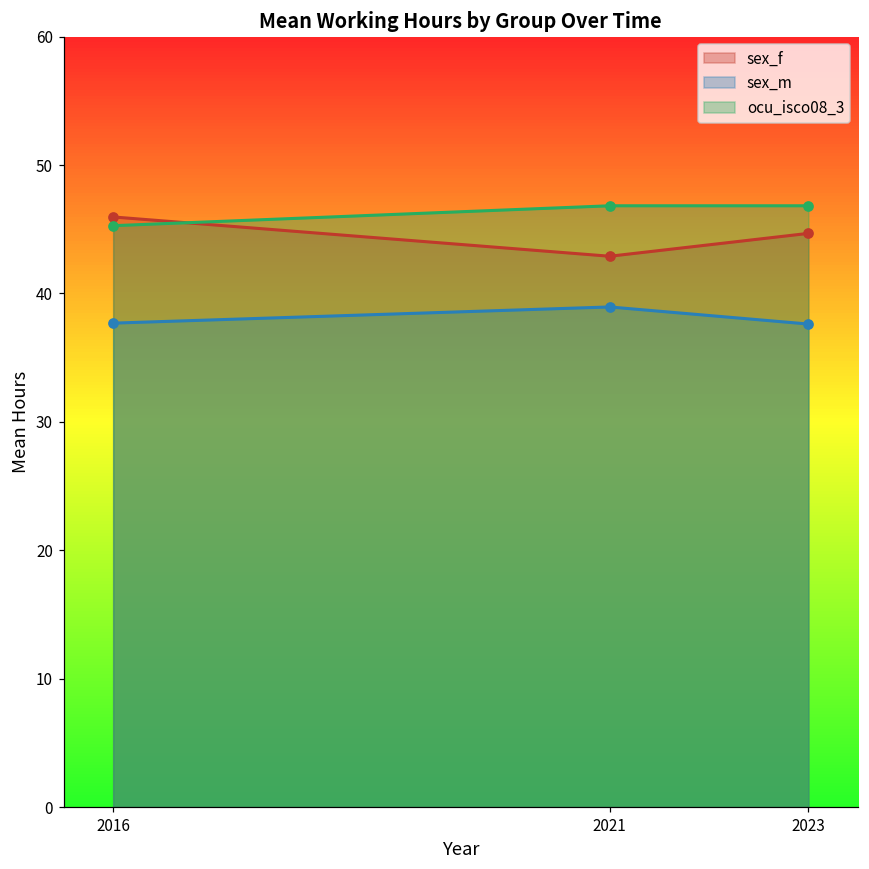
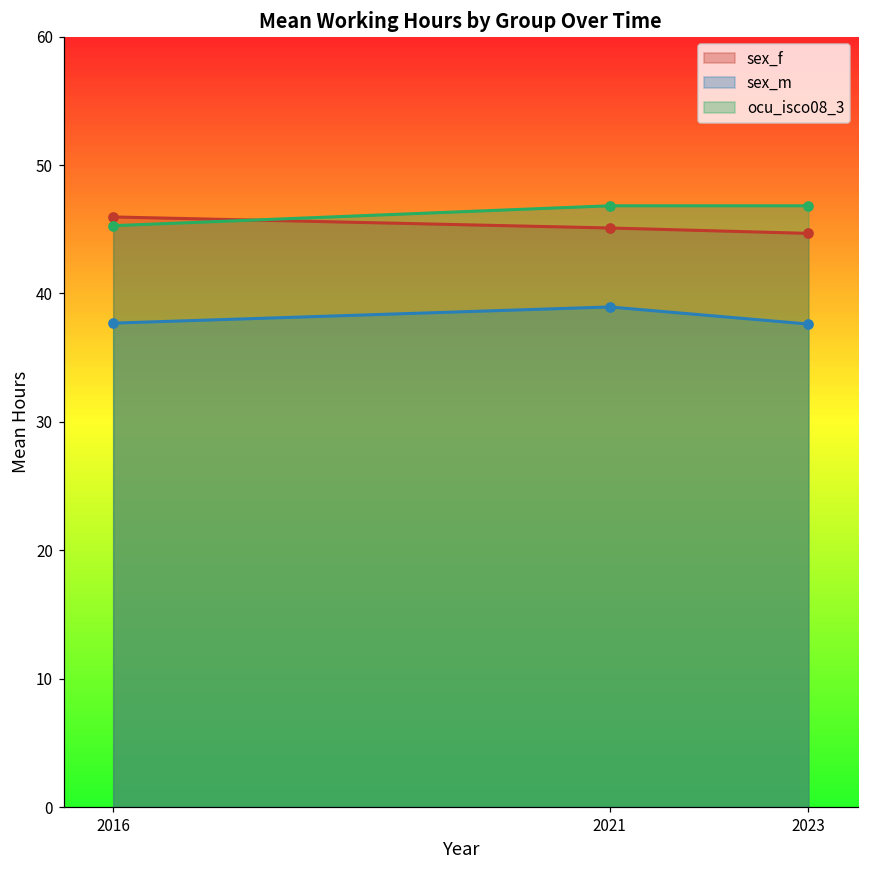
  {
    "sex_f": {
      "2016": 46.0,
-     "2021": 42.9,
+     "2021": 45.1,
      "2023": 44.7
    }
  }
